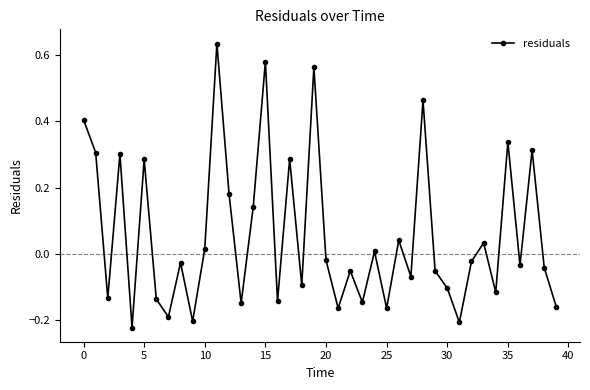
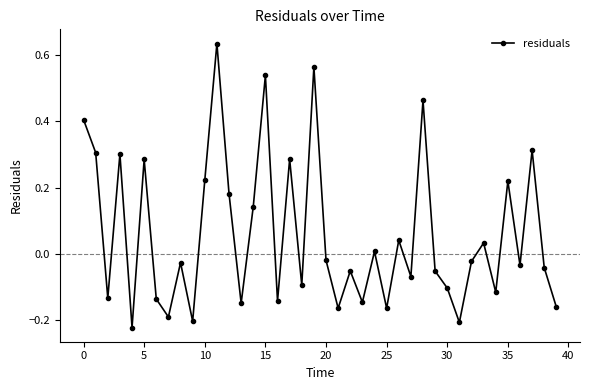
  {
    "0": 0.40,
    "5": 0.28,
-   "10": 0.02,
-   "15": 0.58,
+   "10": 0.22,
+   "15": 0.54,
    "20": -0.02,
    "25": -0.16,
    "30": -0.10,
-   "35": 0.34
+   "35": 0.22
  }
